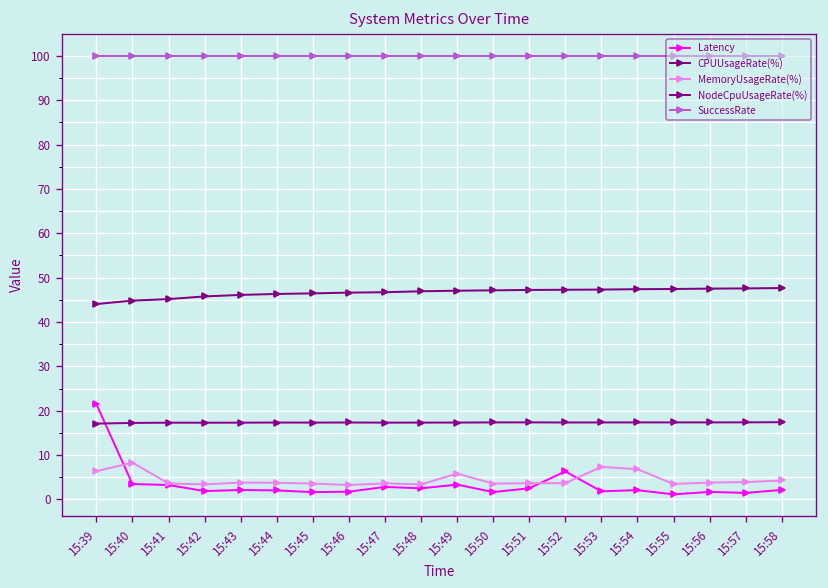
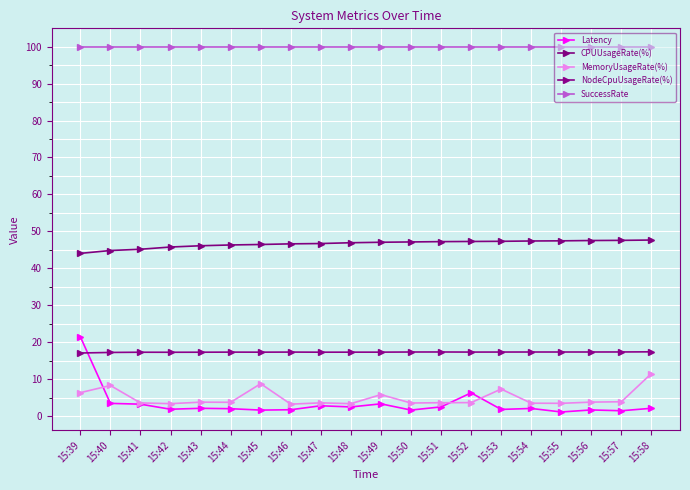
  {
    "Latency": {
      "15:39": 21,
      "15:40": 3,
      "15:42": 2,
      "15:43": 2,
      "15:44": 2,
      "15:45": 2,
      "15:46": 2,
      "15:47": 3,
      "15:48": 2,
      "15:49": 3,
      "15:50": 2,
      "15:51": 3,
      "15:52": 6,
      "15:53": 2,
      "15:54": 2,
      "15:55": 1,
      "15:56": 2,
      "15:57": 1,
      "15:58": 2
    },
    "MemoryUsageRate(%)": {
      "15:39": 6,
      "15:40": 8,
      "15:42": 3,
      "15:43": 4,
      "15:44": 4,
-     "15:45": 4,
+     "15:45": 9,
      "15:46": 3,
      "15:47": 4,
      "15:48": 3,
      "15:49": 6,
      "15:50": 4,
      "15:51": 4,
      "15:52": 4,
      "15:53": 7,
-     "15:54": 7,
+     "15:54": 4,
      "15:55": 3,
      "15:56": 4,
      "15:57": 4,
-     "15:58": 4
+     "15:58": 12
    },
    "SuccessRate": {
      "15:39": 100,
      "15:40": 100,
      "15:41": 100,
      "15:42": 100,
      "15:43": 100,
      "15:44": 100,
      "15:45": 100,
      "15:46": 100,
      "15:47": 100,
      "15:48": 100,
      "15:49": 100,
      "15:50": 100,
      "15:51": 100,
      "15:52": 100,
      "15:53": 100,
      "15:54": 100
    }
  }
